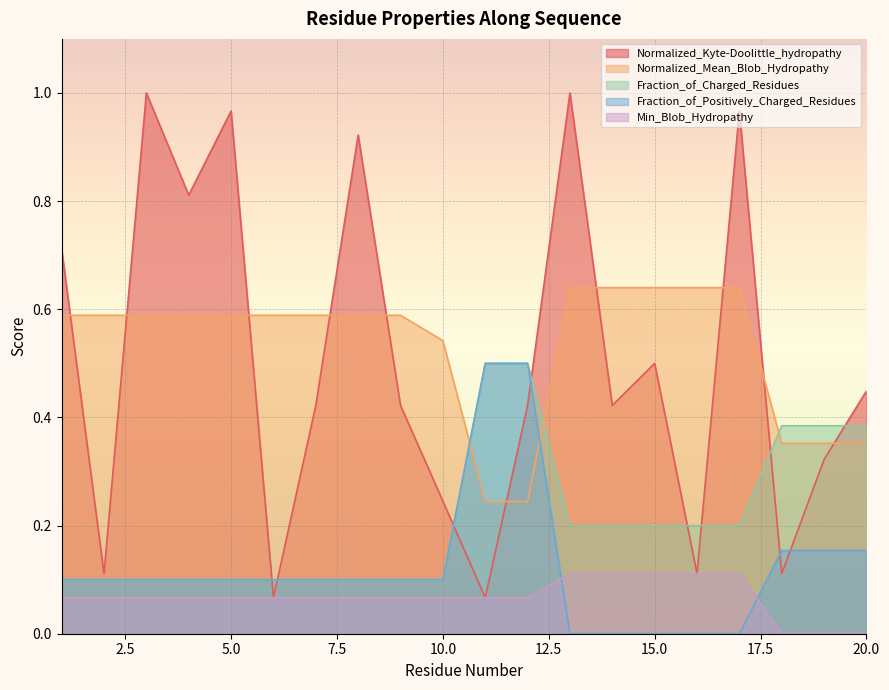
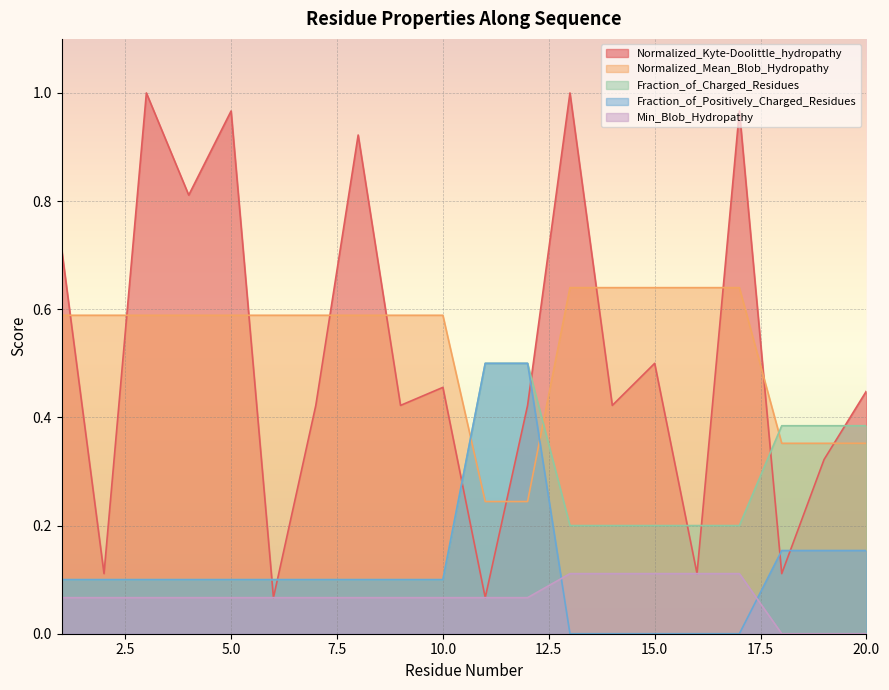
  {
    "Normalized_Kyte-Doolittle_hydropathy": {
      "5.0": 0.97,
-     "10.0": 0.25,
+     "10.0": 0.46,
      "15.0": 0.50,
      "20.0": 0.45
    },
    "Normalized_Mean_Blob_Hydropathy": {
      "5.0": 0.59,
-     "10.0": 0.54,
+     "10.0": 0.59,
      "15.0": 0.64,
      "20.0": 0.35
    }
  }
